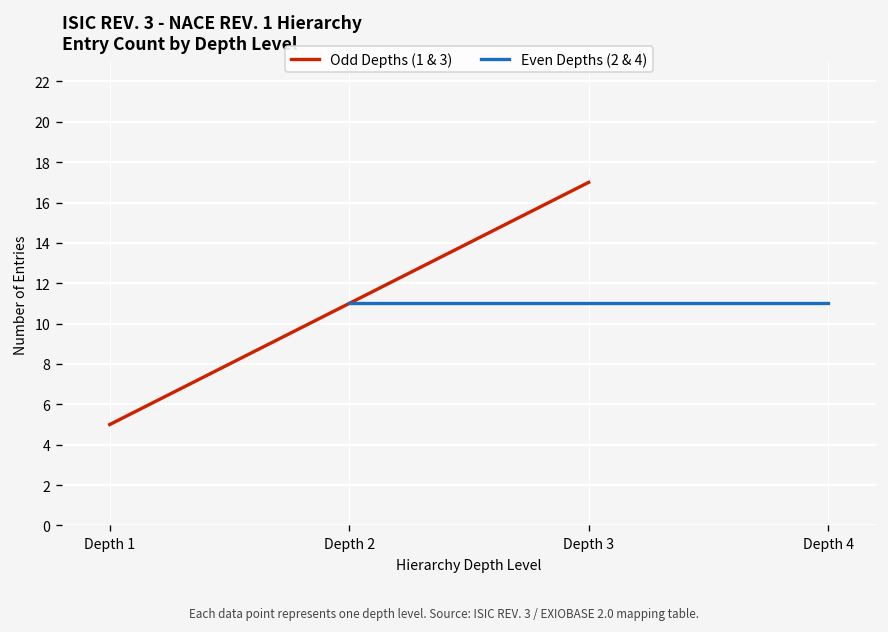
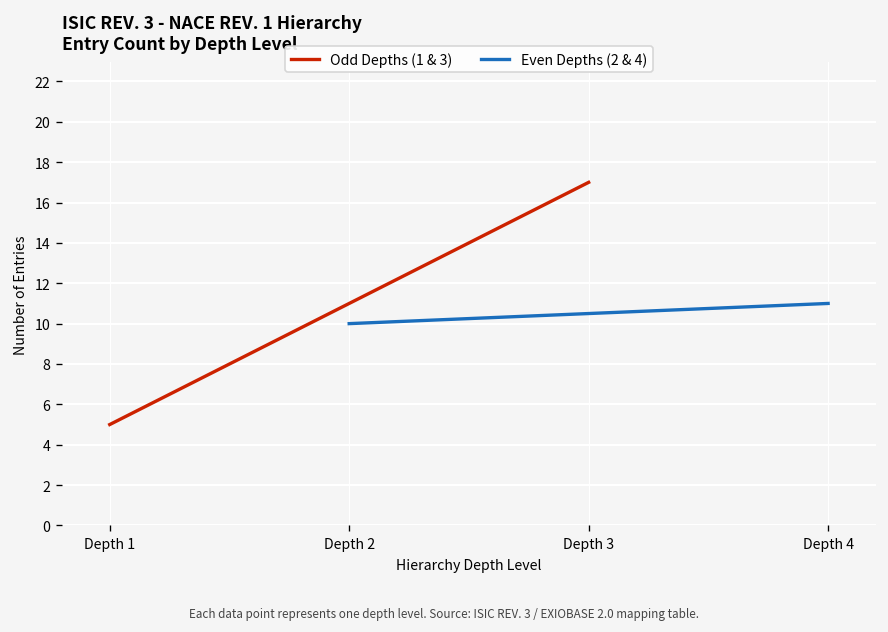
  {
    "Odd Depths (1 & 3)": {
      "Depth 1": 5,
      "Depth 3": 17
    },
    "Even Depths (2 & 4)": {
-     "Depth 2": 11,
+     "Depth 2": 10,
      "Depth 4": 11
    }
  }
